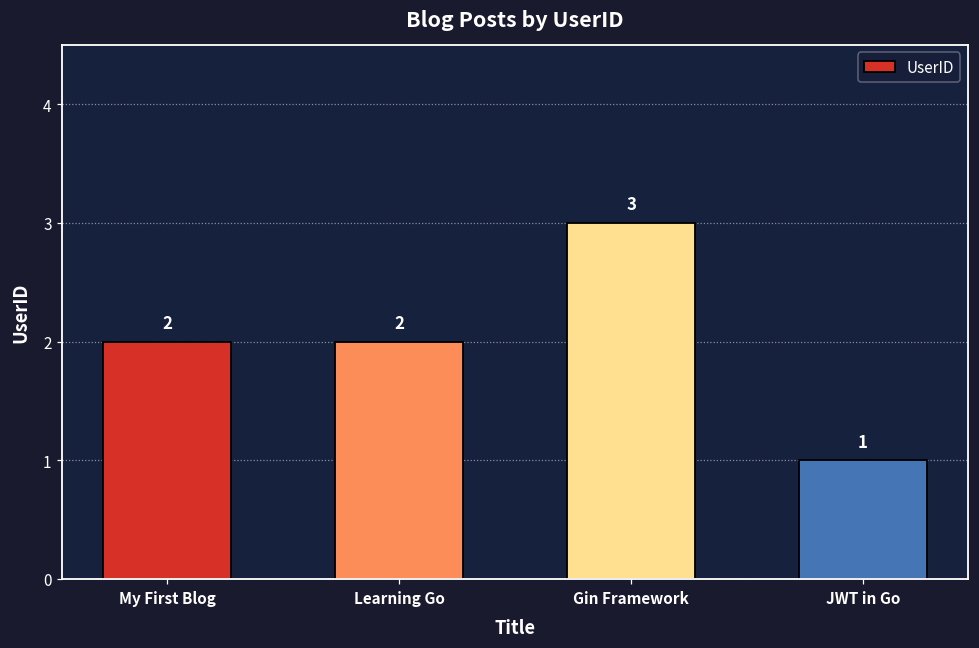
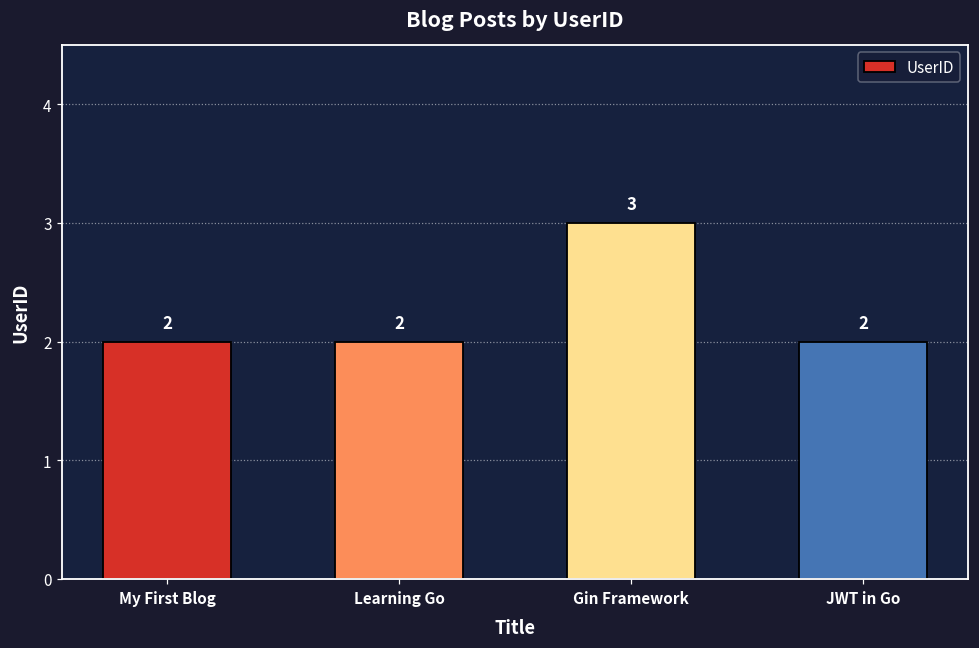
  {
    "My First Blog": 2,
    "Learning Go": 2,
    "Gin Framework": 3,
-   "JWT in Go": 1
+   "JWT in Go": 2
  }
